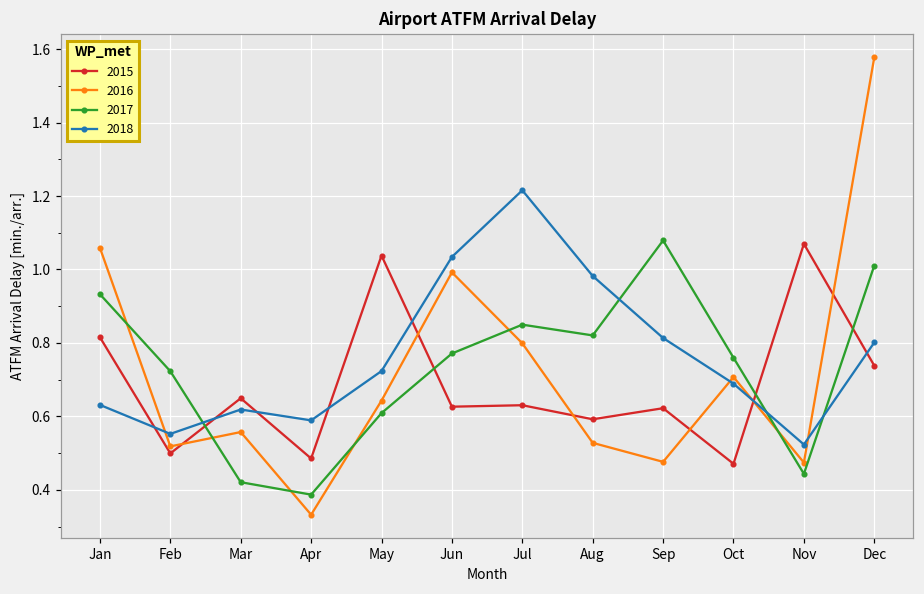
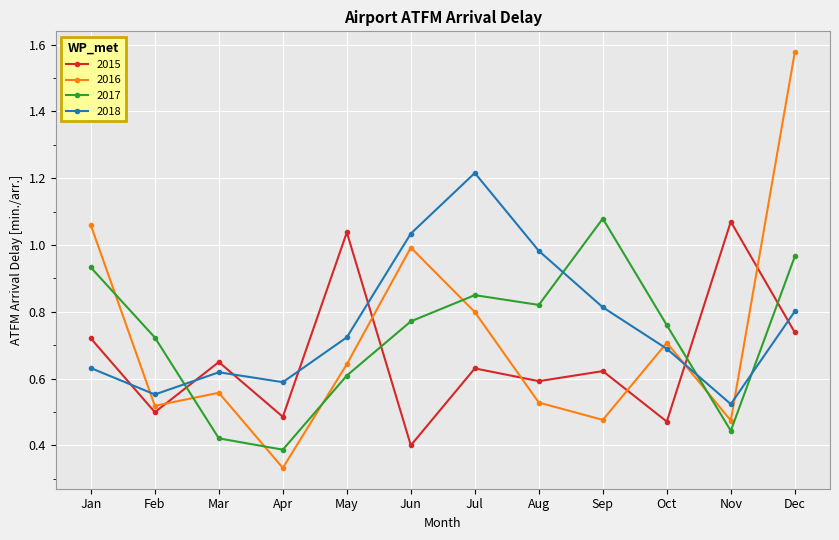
  {
    "2015": {
-     "Jan": 0.82,
+     "Jan": 0.72,
      "Feb": 0.50,
      "Mar": 0.65,
      "Apr": 0.49,
      "May": 1.04,
-     "Jun": 0.63,
+     "Jun": 0.40,
      "Jul": 0.63,
      "Aug": 0.59,
      "Sep": 0.62,
      "Oct": 0.47,
      "Nov": 1.07,
      "Dec": 0.74
    },
    "2016": {
      "Jan": 1.06,
      "Feb": 0.52,
      "Mar": 0.56,
      "Apr": 0.33,
      "May": 0.64,
      "Jun": 0.99,
      "Jul": 0.80,
      "Aug": 0.53,
      "Sep": 0.48,
      "Oct": 0.71,
      "Nov": 0.47,
      "Dec": 1.58
    },
    "2017": {
      "Jan": 0.93,
      "Feb": 0.72,
      "Mar": 0.42,
      "Apr": 0.39,
      "May": 0.61,
      "Jun": 0.77,
      "Jul": 0.85,
      "Aug": 0.82,
      "Sep": 1.08,
      "Oct": 0.76,
      "Nov": 0.44,
-     "Dec": 1.01
+     "Dec": 0.97
    },
    "2018": {
      "Jan": 0.63,
      "Feb": 0.55,
      "Mar": 0.62,
      "Apr": 0.59,
      "May": 0.72,
      "Jun": 1.03,
      "Jul": 1.22,
      "Aug": 0.98,
      "Sep": 0.81,
      "Oct": 0.69,
      "Nov": 0.52,
      "Dec": 0.80
    }
  }
